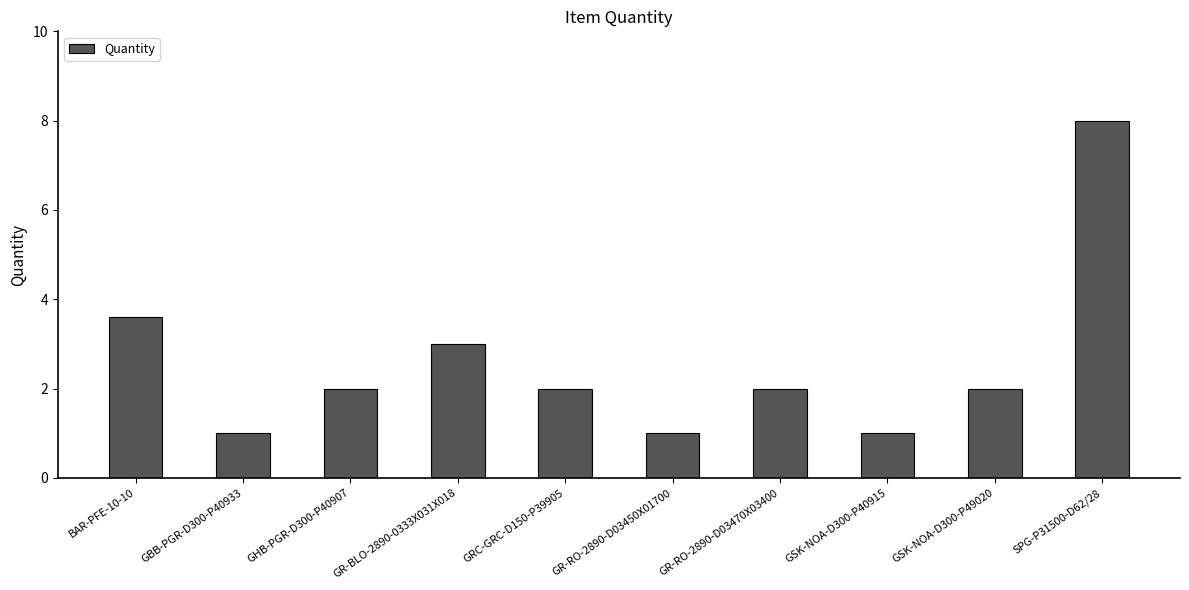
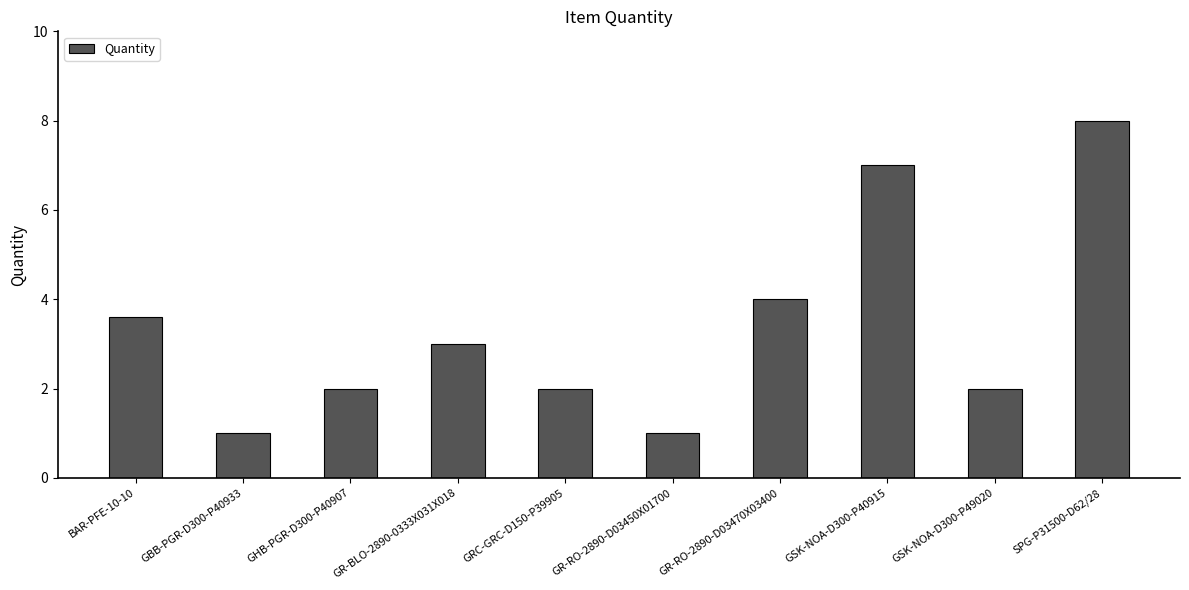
  {
    "BAR-PFE-10-10": 3.6,
    "GBB-PGR-D300-P40933": 1,
    "GHB-PGR-D300-P40907": 2,
    "GR-BLO-2890-0333X031X018": 3,
    "GRC-GRC-D150-P39905": 2,
    "GR-RO-2890-D03450X01700": 1,
-   "GR-RO-2890-D03470X03400": 2,
-   "GSK-NOA-D300-P40915": 1,
+   "GR-RO-2890-D03470X03400": 4,
+   "GSK-NOA-D300-P40915": 7,
    "GSK-NOA-D300-P49020": 2,
    "SPG-P31500-D62/28": 8
  }
